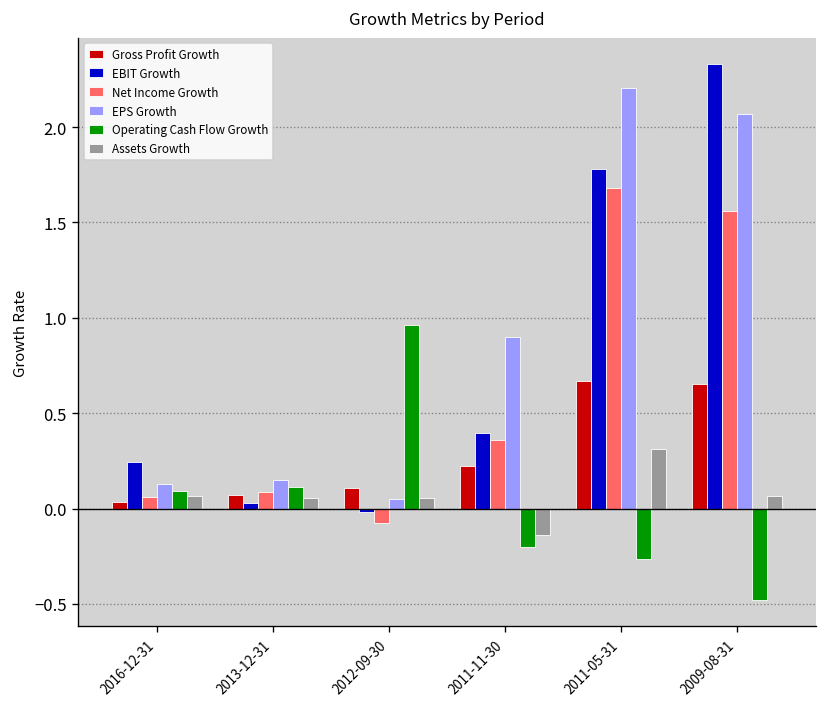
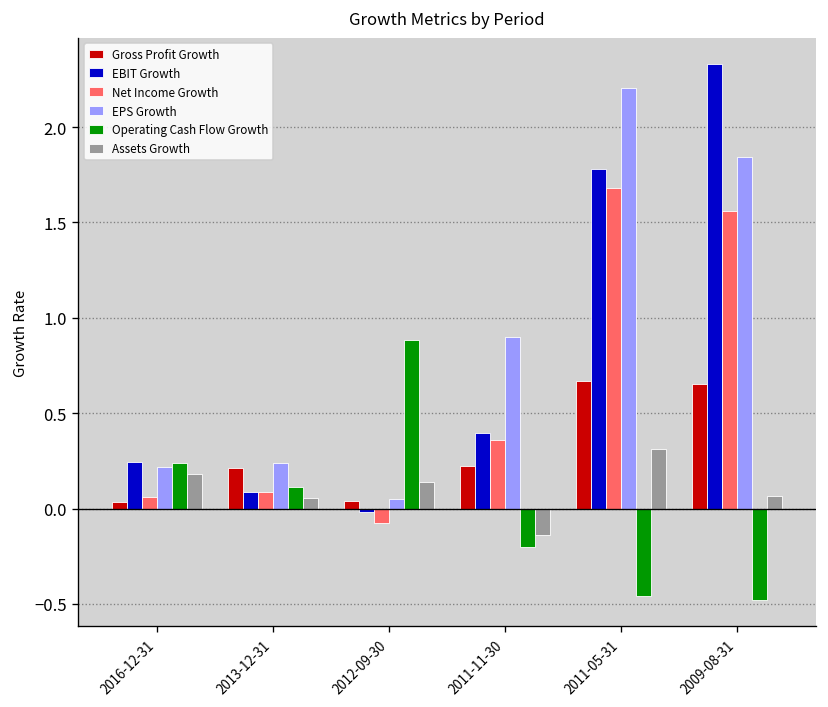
  {
    "Gross Profit Growth": {
      "2016-12-31": 0.03,
-     "2013-12-31": 0.07,
-     "2012-09-30": 0.11,
+     "2013-12-31": 0.22,
+     "2012-09-30": 0.04,
      "2011-11-30": 0.23,
      "2011-05-31": 0.67,
      "2009-08-31": 0.65
    },
    "EBIT Growth": {
      "2016-12-31": 0.24,
-     "2013-12-31": 0.03,
+     "2013-12-31": 0.09,
      "2012-09-30": -0.02,
      "2011-11-30": 0.40,
      "2011-05-31": 1.78,
      "2009-08-31": 2.33
    },
    "Net Income Growth": {
      "2016-12-31": 0.06,
      "2013-12-31": 0.09,
      "2012-09-30": -0.07,
      "2011-11-30": 0.36,
      "2011-05-31": 1.68,
      "2009-08-31": 1.56
    },
    "EPS Growth": {
-     "2016-12-31": 0.13,
-     "2013-12-31": 0.15,
+     "2016-12-31": 0.22,
+     "2013-12-31": 0.24,
      "2012-09-30": 0.05,
      "2011-11-30": 0.90,
      "2011-05-31": 2.21,
-     "2009-08-31": 2.07
+     "2009-08-31": 1.84
    },
    "Operating Cash Flow Growth": {
-     "2016-12-31": 0.09,
+     "2016-12-31": 0.24,
      "2013-12-31": 0.11,
-     "2012-09-30": 0.96,
+     "2012-09-30": 0.89,
      "2011-11-30": -0.20,
-     "2011-05-31": -0.27,
+     "2011-05-31": -0.46,
      "2009-08-31": -0.48
    },
    "Assets Growth": {
-     "2016-12-31": 0.06,
+     "2016-12-31": 0.18,
      "2013-12-31": 0.05,
-     "2012-09-30": 0.06,
+     "2012-09-30": 0.14,
      "2011-11-30": -0.14,
      "2011-05-31": 0.31,
      "2009-08-31": 0.07
    }
  }
